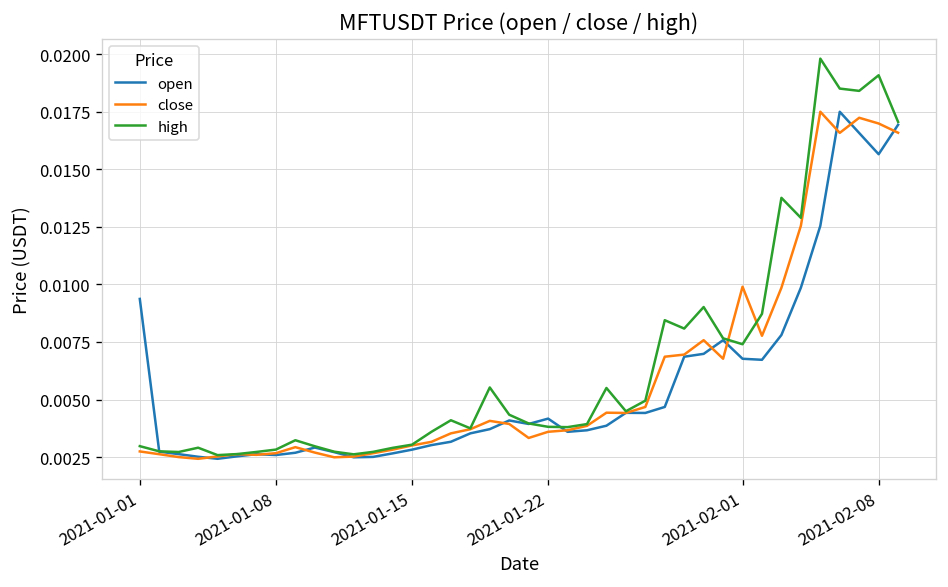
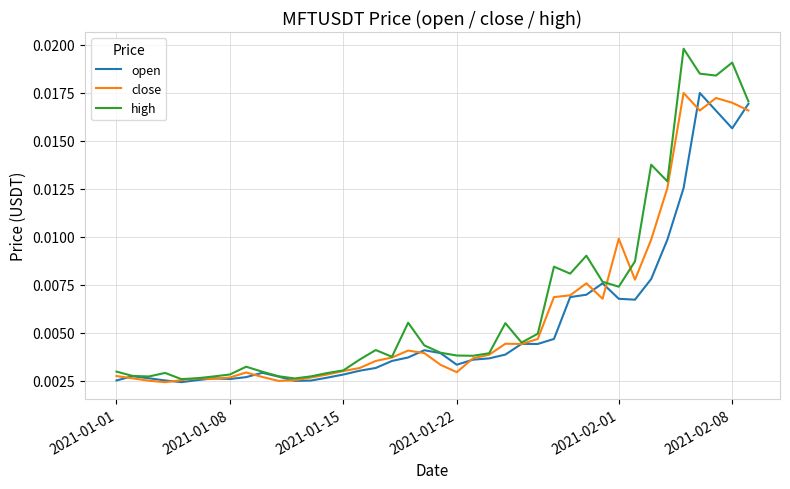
  {
    "open": {
-     "2021-01-01": 0.0094,
+     "2021-01-01": 0.0025,
      "2021-01-15": 0.0028,
-     "2021-01-22": 0.0042,
+     "2021-01-22": 0.0033,
      "2021-02-01": 0.0068,
      "2021-02-08": 0.0157
    },
    "close": {
      "2021-01-01": 0.0027,
-     "2021-01-22": 0.0036,
+     "2021-01-22": 0.0029,
      "2021-02-01": 0.0099,
      "2021-02-08": 0.0170
    },
    "high": {
      "2021-01-01": 0.0030,
      "2021-01-08": 0.0028,
      "2021-01-22": 0.0038,
      "2021-02-01": 0.0074,
      "2021-02-08": 0.0191
    }
  }
